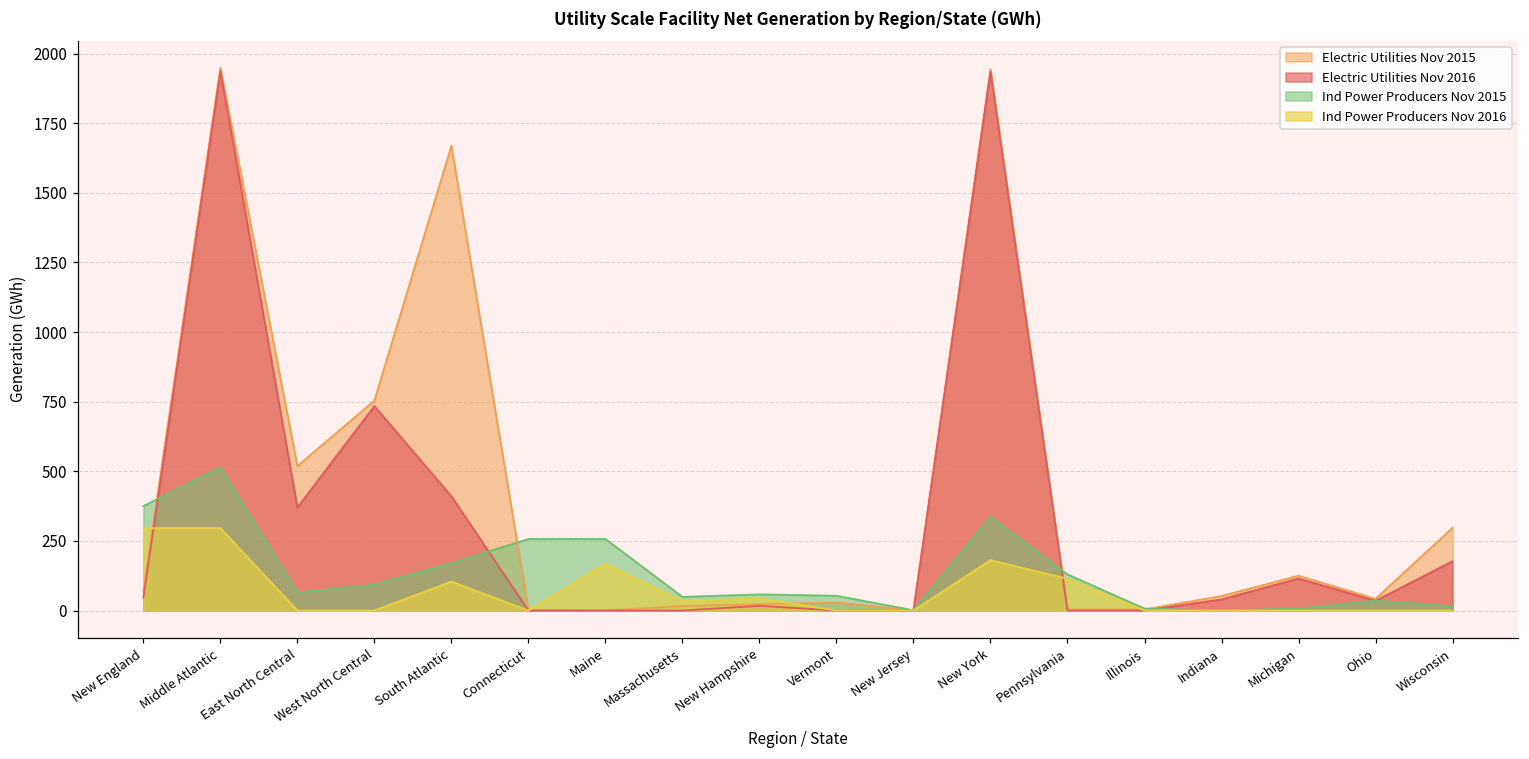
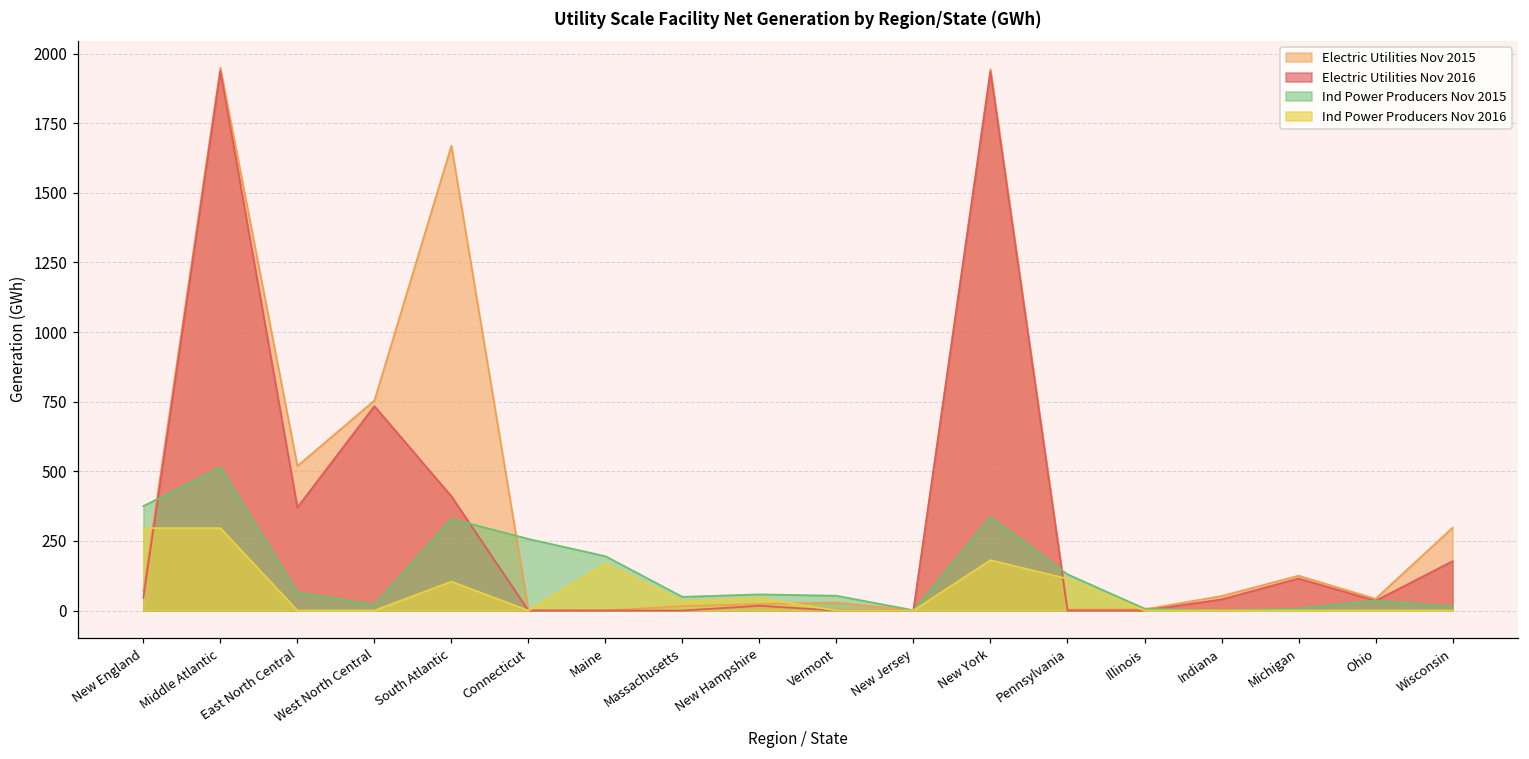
  {
    "Electric Utilities Nov 2016": {
      "New England": 50,
      "Middle Atlantic": 1940,
      "East North Central": 370,
      "West North Central": 730,
      "South Atlantic": 410,
      "Massachusetts": 0,
      "Indiana": 40,
      "Wisconsin": 180
    },
    "Ind Power Producers Nov 2015": {
      "New England": 380,
      "Middle Atlantic": 510,
      "East North Central": 70,
-     "West North Central": 90,
-     "South Atlantic": 170,
+     "West North Central": 20,
+     "South Atlantic": 330,
      "Connecticut": 260,
-     "Maine": 260,
+     "Maine": 200,
      "Massachusetts": 50,
      "New Hampshire": 60,
      "Vermont": 50,
      "New York": 340,
      "Pennsylvania": 130,
      "Wisconsin": 20
    }
  }
